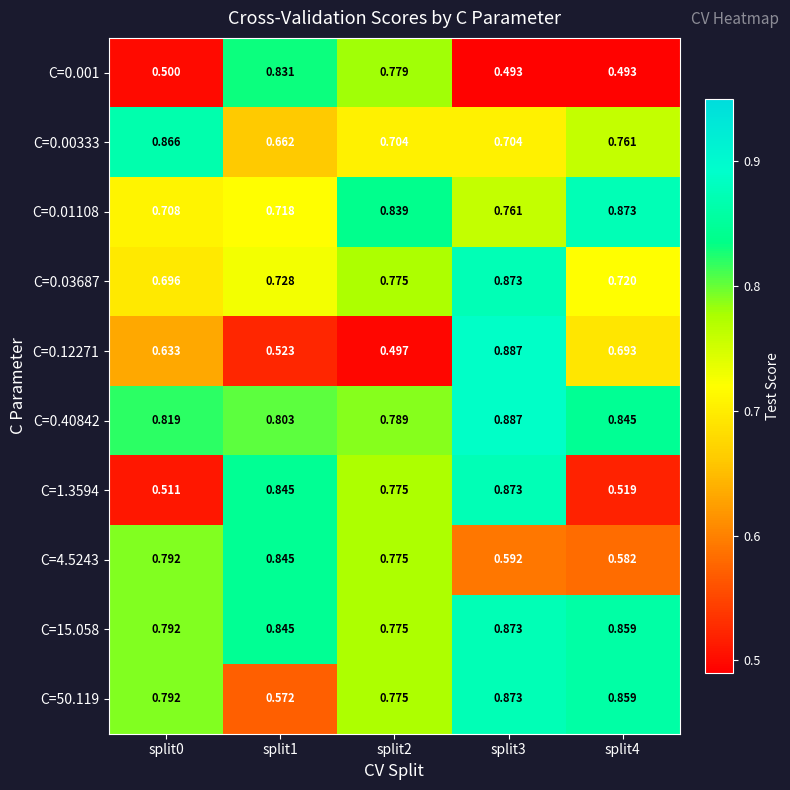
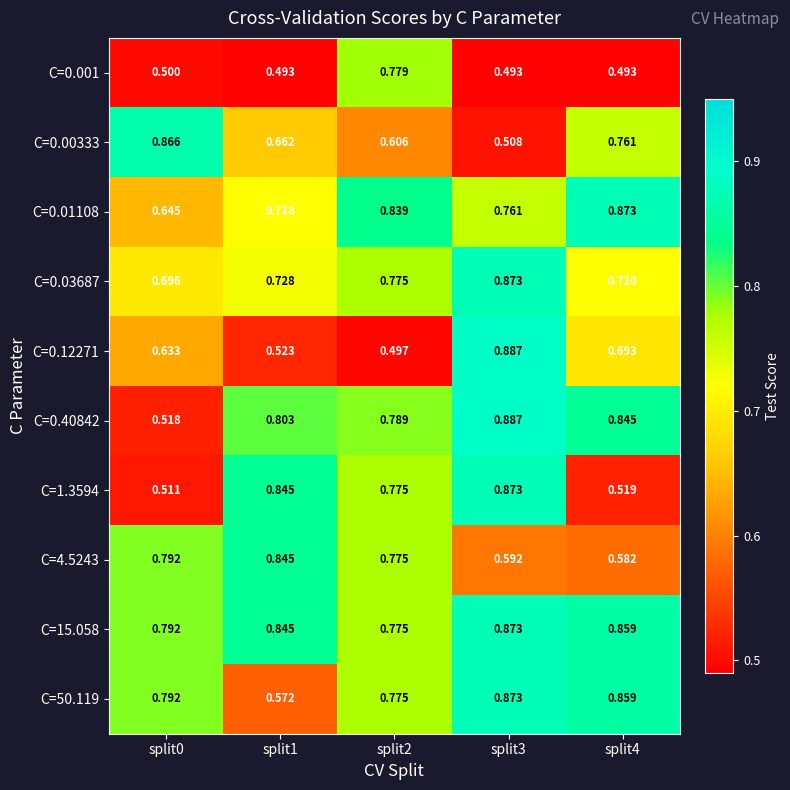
  {
    "C=0.001": {
      "split0": 0.500,
-     "split1": 0.831,
+     "split1": 0.493,
      "split2": 0.779,
      "split3": 0.493,
      "split4": 0.493
    },
    "C=0.00333": {
      "split0": 0.866,
      "split1": 0.662,
-     "split2": 0.704,
-     "split3": 0.704,
+     "split2": 0.606,
+     "split3": 0.508,
      "split4": 0.761
    },
    "C=0.01108": {
-     "split0": 0.708,
+     "split0": 0.645,
      "split1": 0.718,
      "split2": 0.839,
      "split3": 0.761,
      "split4": 0.873
    },
    "C=0.03687": {
      "split0": 0.696,
      "split1": 0.728,
      "split2": 0.775,
      "split3": 0.873,
      "split4": 0.720
    },
    "C=0.12271": {
      "split0": 0.633,
      "split1": 0.523,
      "split2": 0.497,
      "split3": 0.887,
      "split4": 0.693
    },
    "C=0.40842": {
-     "split0": 0.819,
+     "split0": 0.518,
      "split1": 0.803,
      "split2": 0.789,
      "split3": 0.887,
      "split4": 0.845
    },
    "C=1.3594": {
      "split0": 0.511,
      "split1": 0.845,
      "split2": 0.775,
      "split3": 0.873,
      "split4": 0.519
    },
    "C=4.5243": {
      "split0": 0.792,
      "split1": 0.845,
      "split2": 0.775,
      "split3": 0.592,
      "split4": 0.582
    },
    "C=15.058": {
      "split0": 0.792,
      "split1": 0.845,
      "split2": 0.775,
      "split3": 0.873,
      "split4": 0.859
    },
    "C=50.119": {
      "split0": 0.792,
      "split1": 0.572,
      "split2": 0.775,
      "split3": 0.873,
      "split4": 0.859
    }
  }
